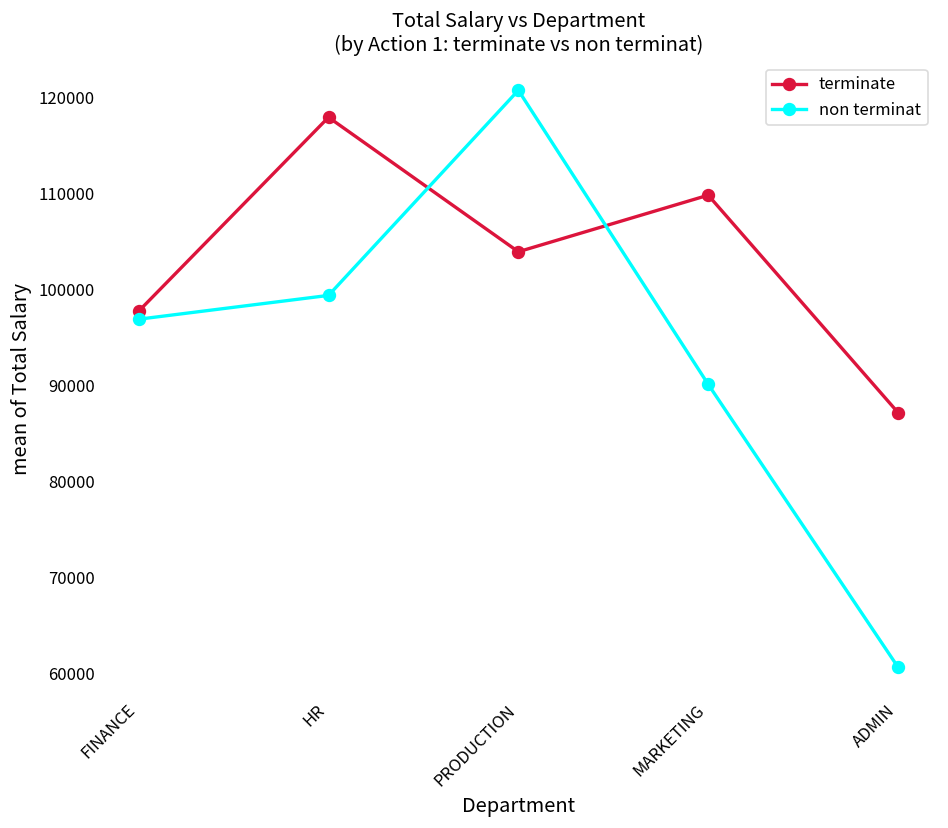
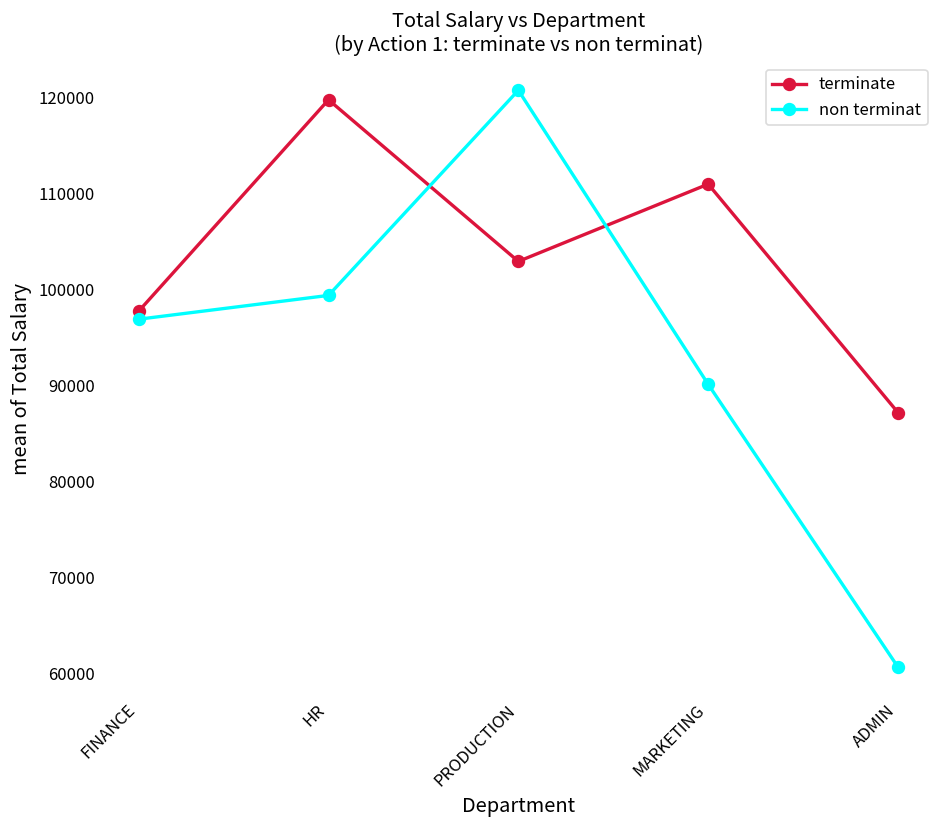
  {
    "terminate": {
      "FINANCE": 98000,
-     "HR": 118000,
-     "PRODUCTION": 104000,
-     "MARKETING": 110000,
+     "HR": 120000,
+     "PRODUCTION": 103000,
+     "MARKETING": 111000,
      "ADMIN": 87000
    },
    "non terminat": {
      "FINANCE": 97000,
      "HR": 99000,
      "PRODUCTION": 121000,
      "MARKETING": 90000,
      "ADMIN": 61000
    }
  }
